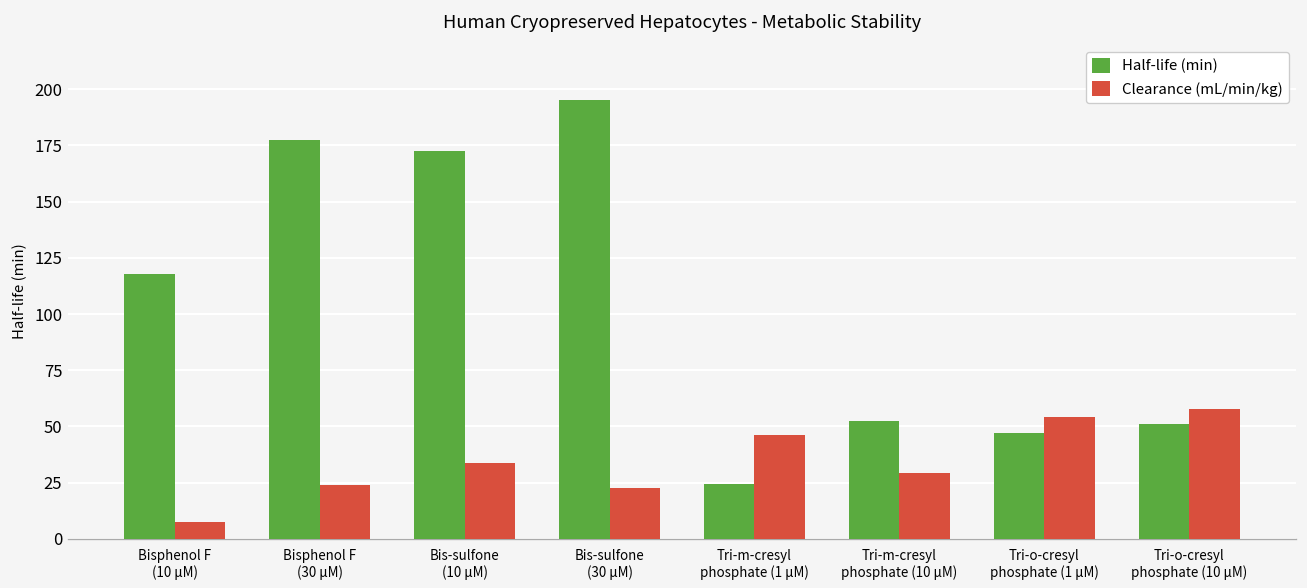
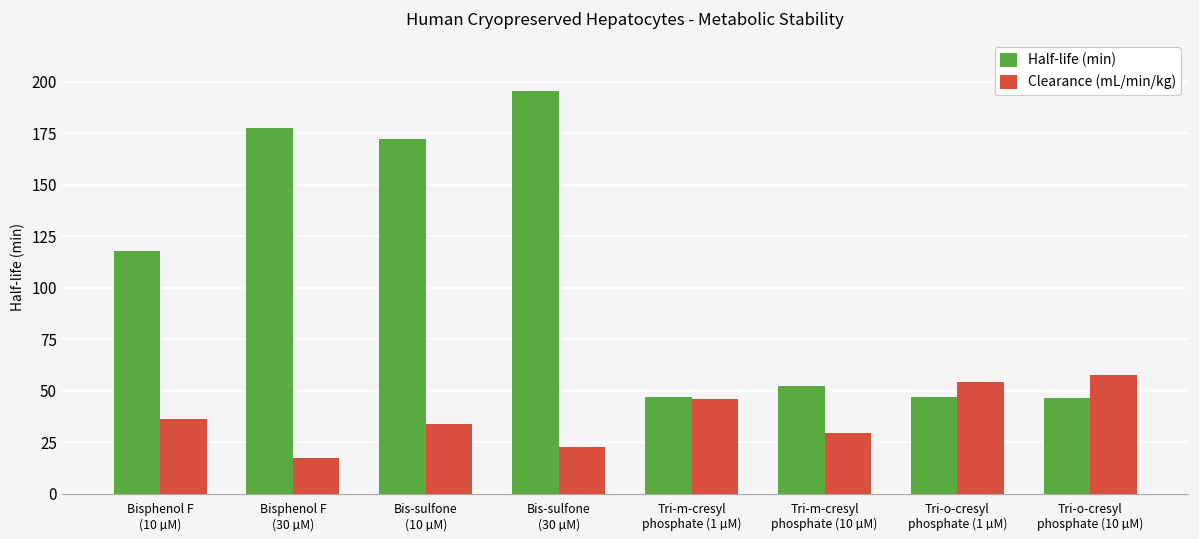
  {
    "Half-life (min)": {
      "Bisphenol F (10 µM)": 118,
      "Bisphenol F (30 µM)": 177,
      "Bis-sulfone (10 µM)": 172,
      "Bis-sulfone (30 µM)": 195,
-     "Tri-m-cresyl phosphate (1 µM)": 25,
+     "Tri-m-cresyl phosphate (1 µM)": 47,
      "Tri-m-cresyl phosphate (10 µM)": 52,
      "Tri-o-cresyl phosphate (1 µM)": 47,
-     "Tri-o-cresyl phosphate (10 µM)": 51
+     "Tri-o-cresyl phosphate (10 µM)": 47
    },
    "Clearance (mL/min/kg)": {
-     "Bisphenol F (10 µM)": 7,
-     "Bisphenol F (30 µM)": 24,
+     "Bisphenol F (10 µM)": 36,
+     "Bisphenol F (30 µM)": 18,
      "Bis-sulfone (10 µM)": 34,
      "Bis-sulfone (30 µM)": 23,
      "Tri-m-cresyl phosphate (1 µM)": 46,
      "Tri-m-cresyl phosphate (10 µM)": 29,
      "Tri-o-cresyl phosphate (1 µM)": 54,
      "Tri-o-cresyl phosphate (10 µM)": 58
    }
  }
